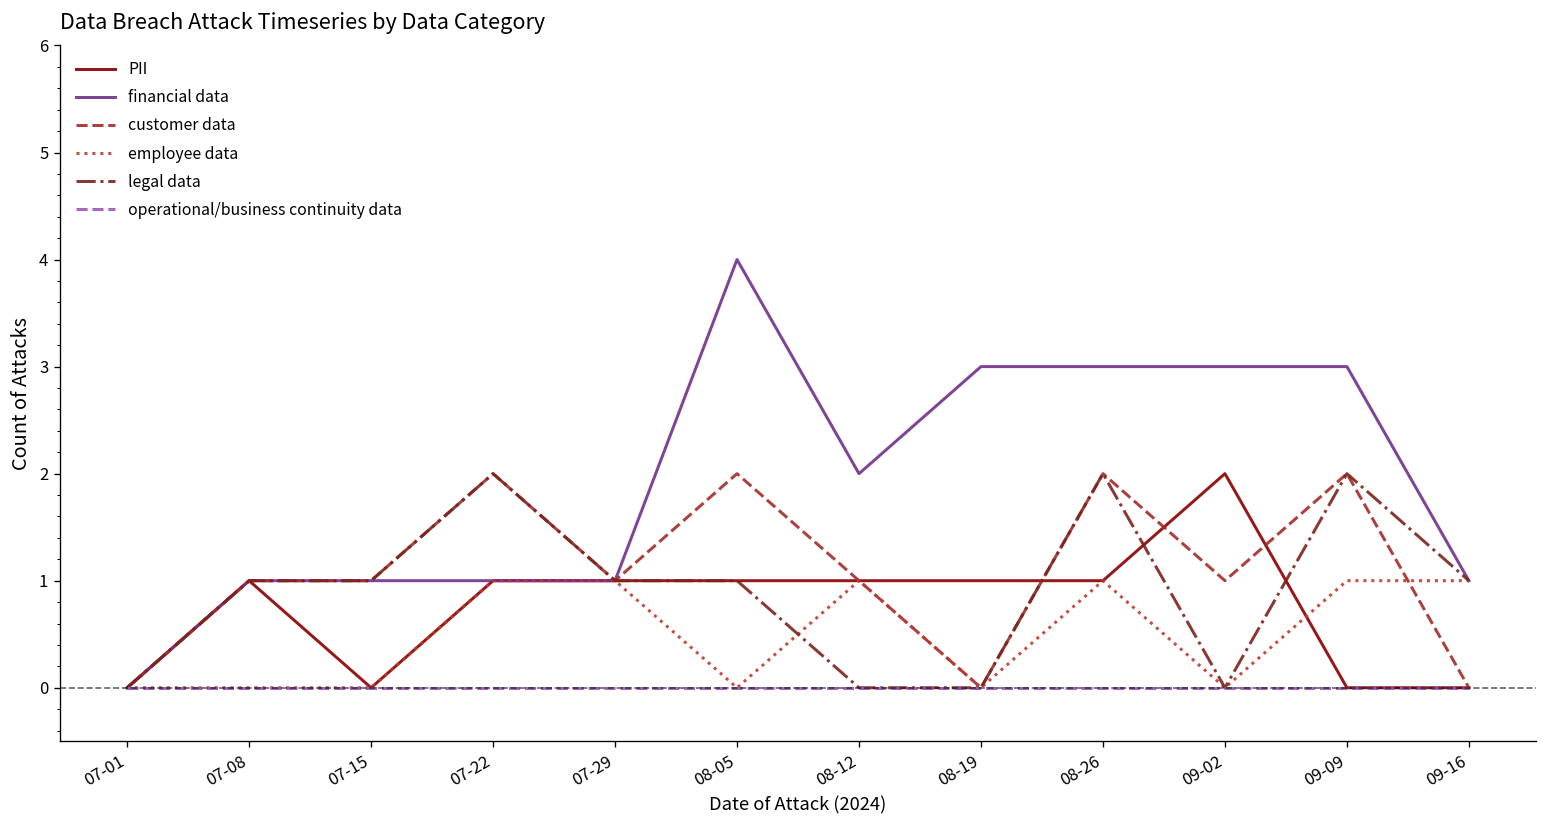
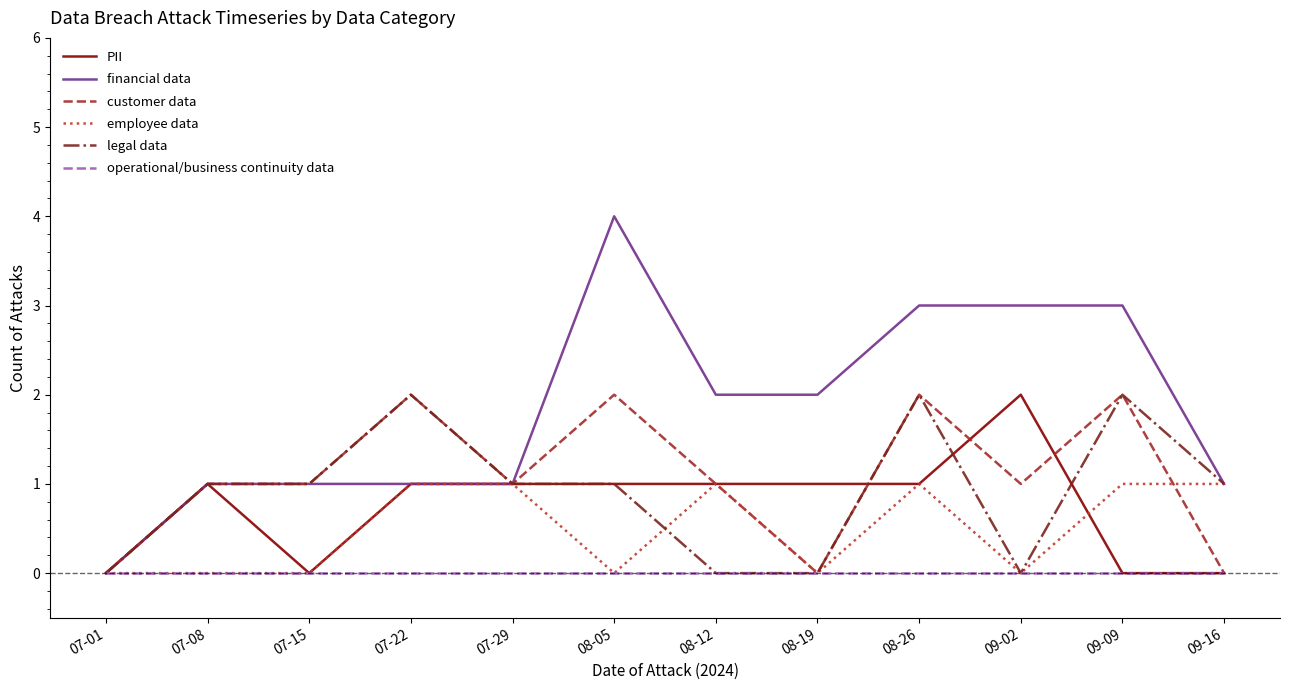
  {
    "financial data": {
      "08-05": 4,
      "08-12": 2,
-     "08-19": 3,
+     "08-19": 2,
      "08-26": 3,
      "09-02": 3,
      "09-09": 3
    },
    "operational/business continuity data": {
      "07-22": 0,
      "07-29": 0,
      "08-26": 0
    }
  }
